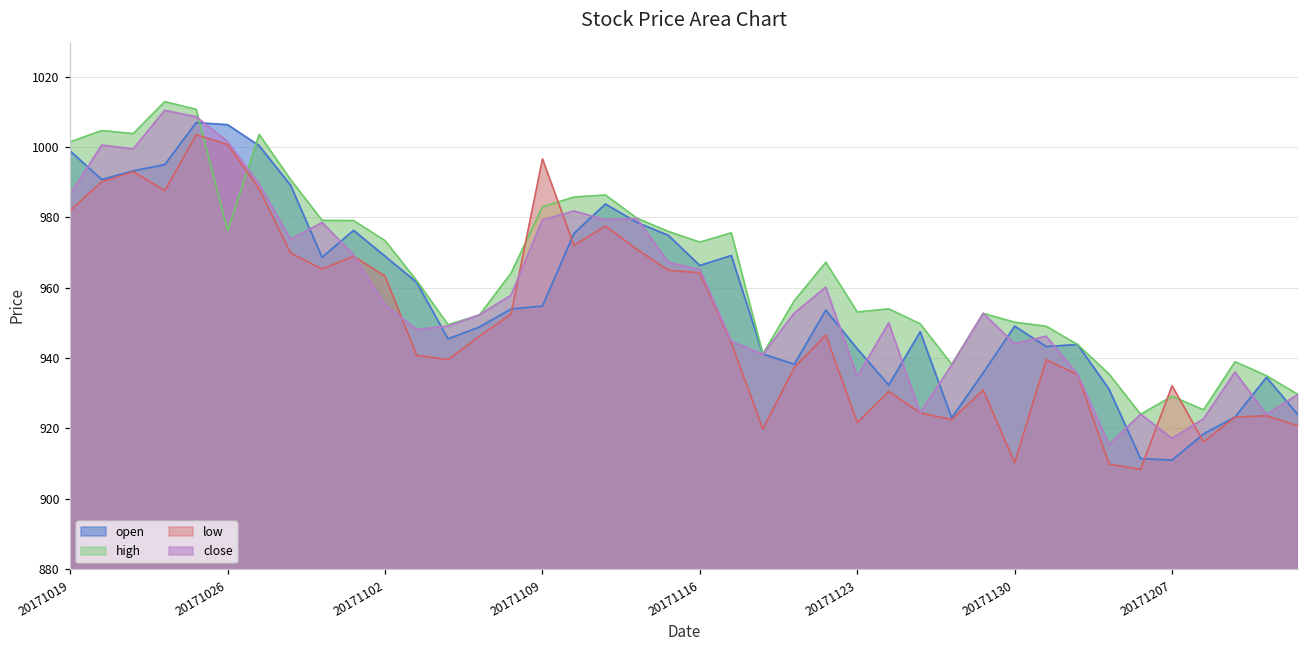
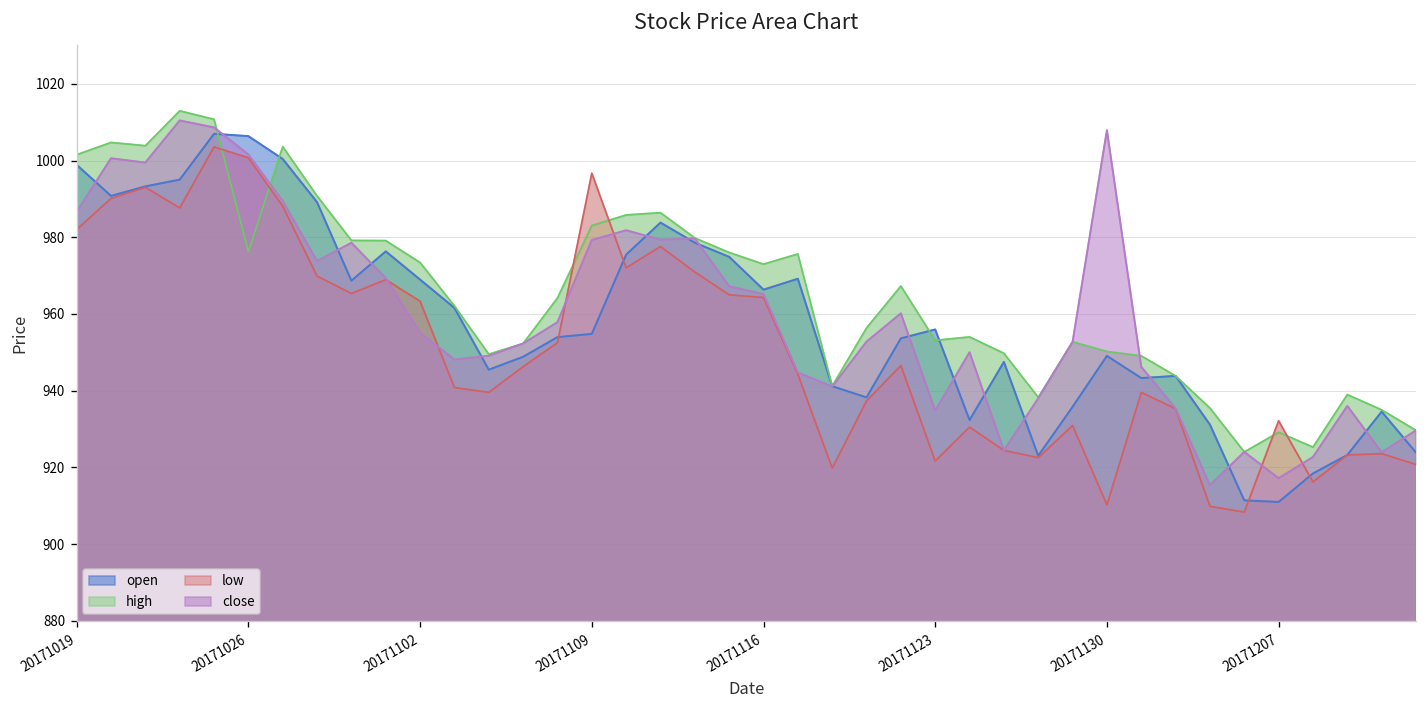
  {
    "open": {
      "20171019": 999,
      "20171026": 1006,
      "20171102": 969,
      "20171109": 955,
      "20171116": 966,
-     "20171123": 943,
+     "20171123": 956,
      "20171130": 949,
      "20171207": 911
    },
    "high": {
      "20171026": 976,
      "20171109": 983,
      "20171207": 929
    },
    "low": {
      "20171019": 982,
      "20171102": 963,
      "20171116": 964,
      "20171123": 922,
      "20171130": 910
    },
    "close": {
      "20171019": 987,
      "20171026": 1002,
      "20171102": 955,
      "20171109": 979,
      "20171116": 965,
      "20171123": 935,
-     "20171130": 944,
+     "20171130": 1008,
      "20171207": 917
    }
  }
